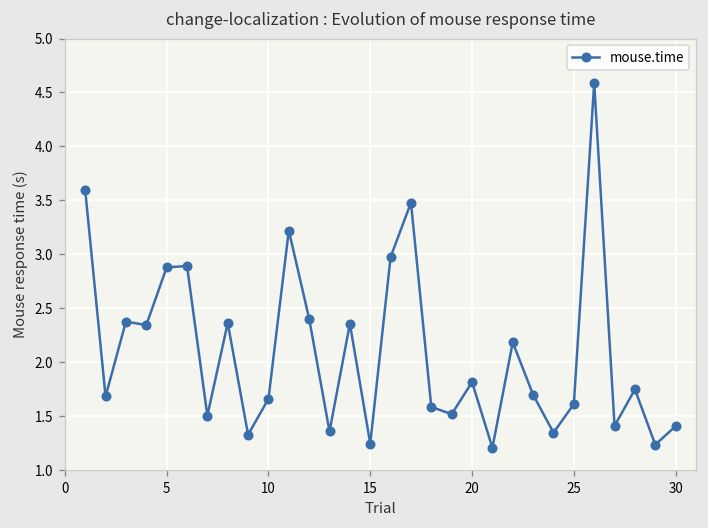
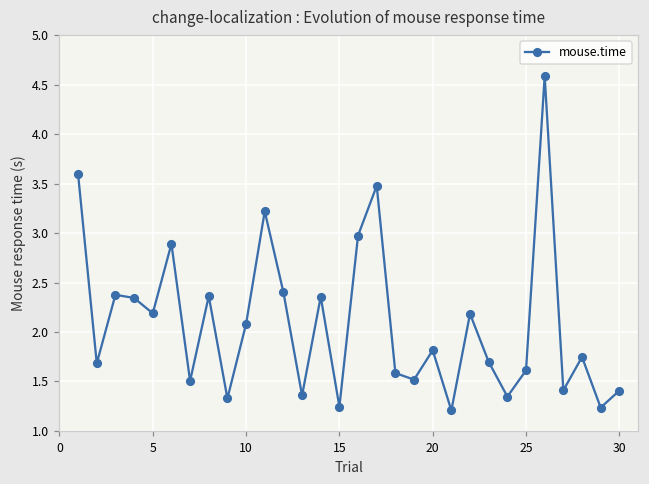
  {
-   "5": 2.9,
-   "10": 1.7,
+   "5": 2.2,
+   "10": 2.1,
    "15": 1.2,
    "20": 1.8,
    "25": 1.6,
    "30": 1.4
  }
